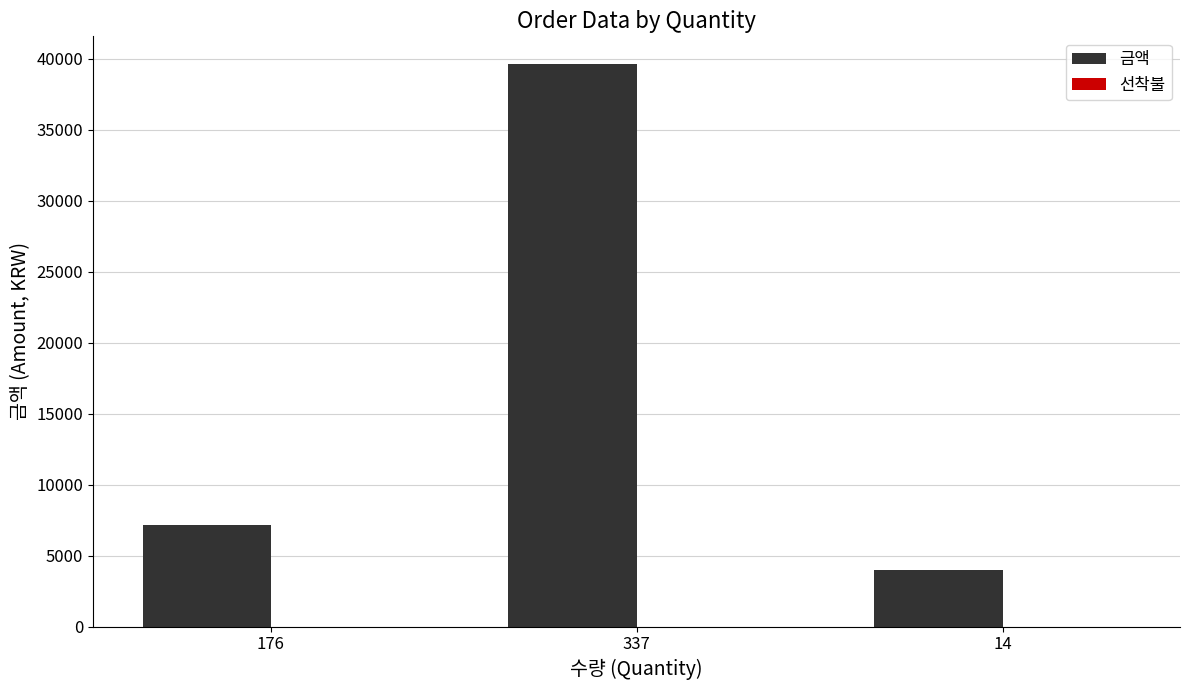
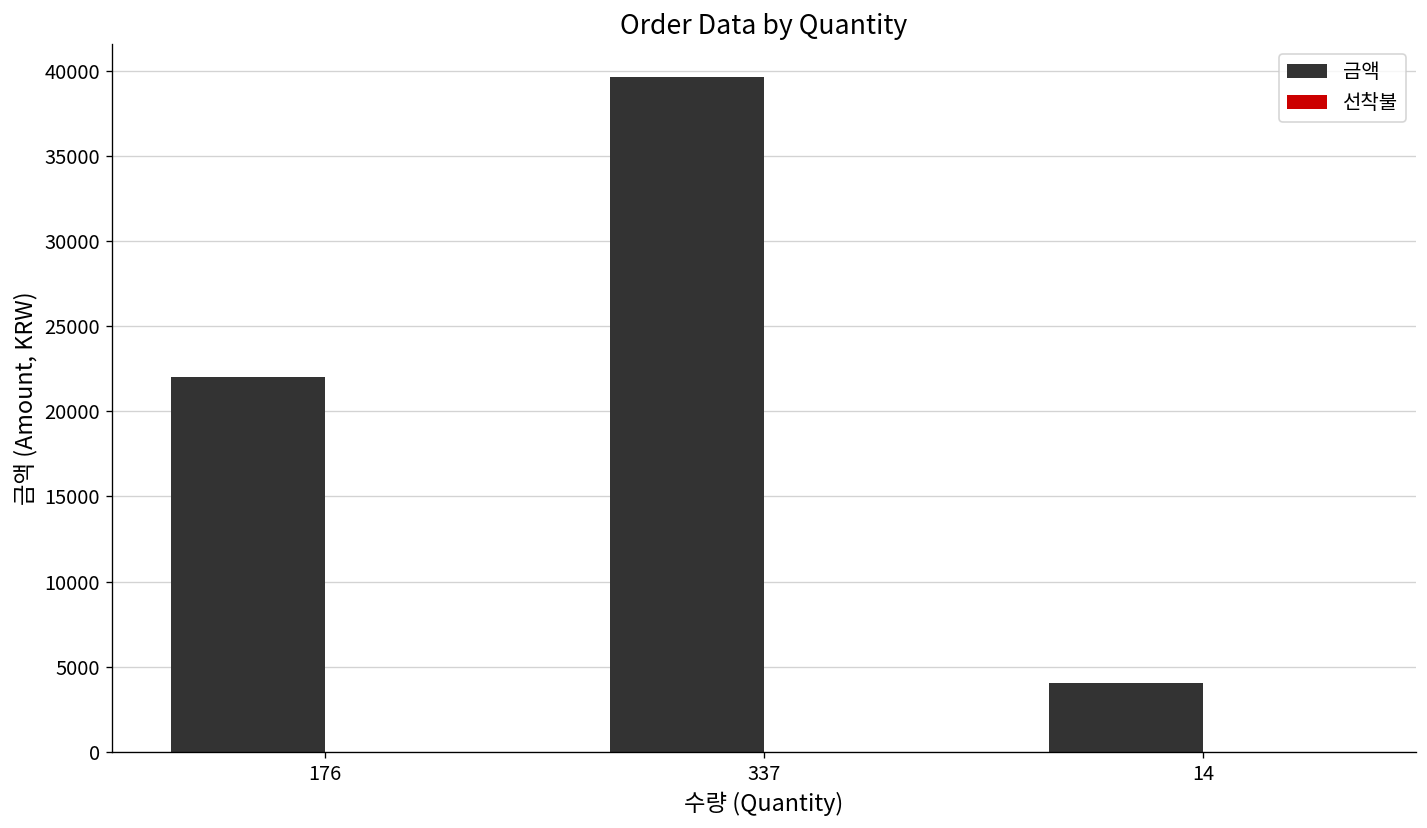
  {
    "금액": {
-     "176": 7200,
+     "176": 22000,
      "337": 39600,
      "14": 4000
    }
  }
